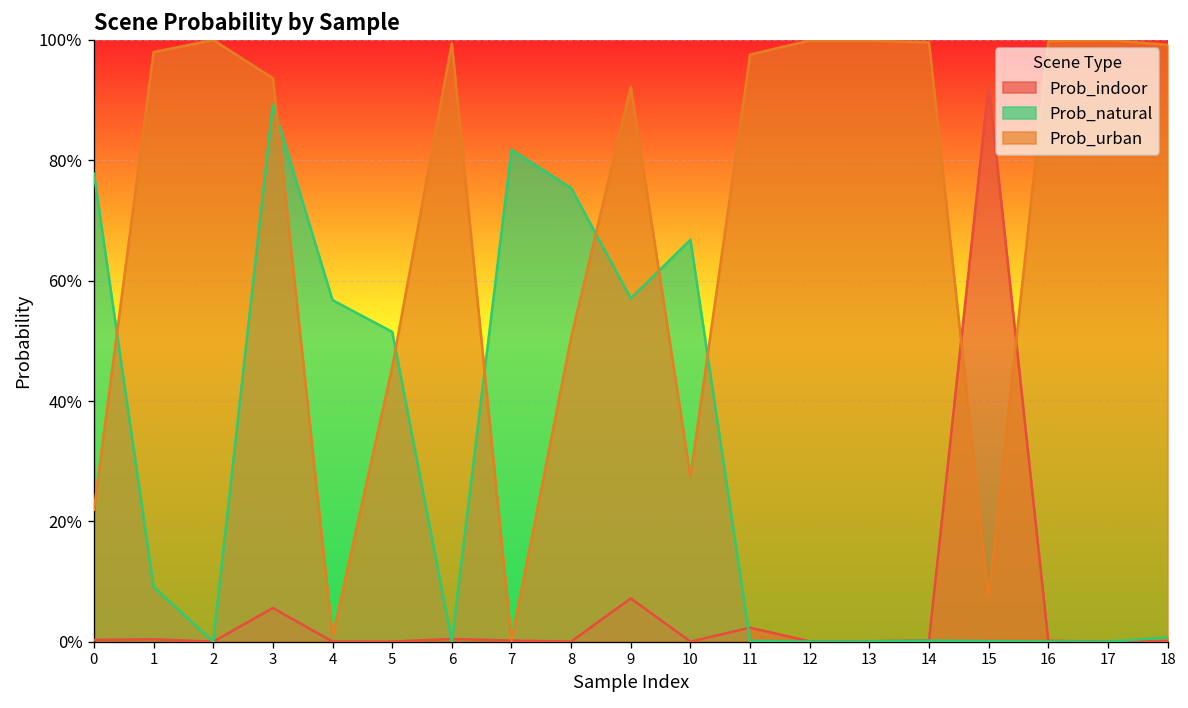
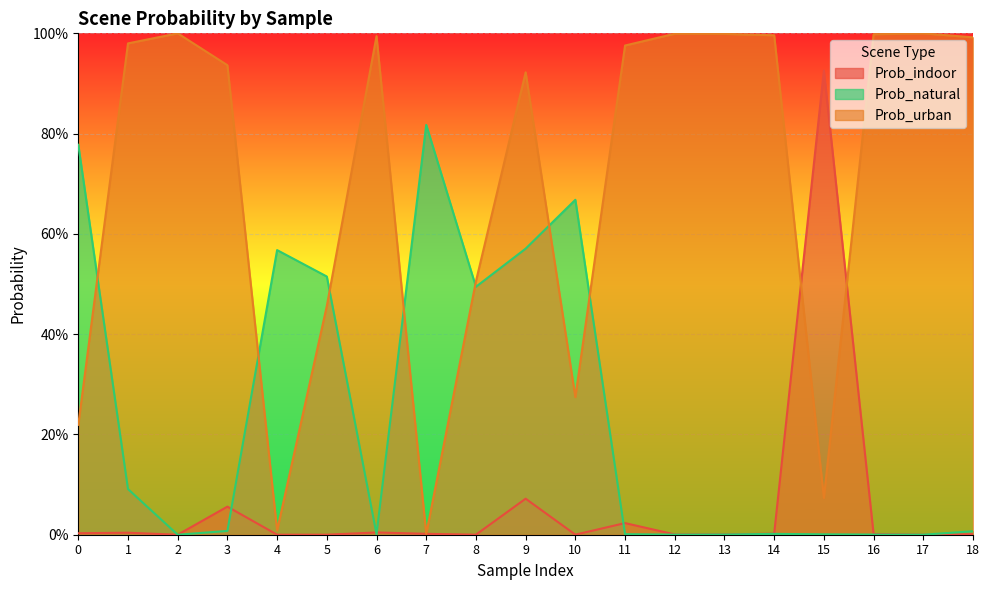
  {
    "Prob_natural": {
      "0": "78%",
      "1": "9%",
-     "3": "89%",
+     "3": "1%",
      "4": "57%",
      "5": "51%",
      "7": "82%",
-     "8": "75%",
+     "8": "49%",
      "9": "57%",
      "10": "67%",
      "11": "0%",
      "15": "0%",
      "18": "1%"
    }
  }
